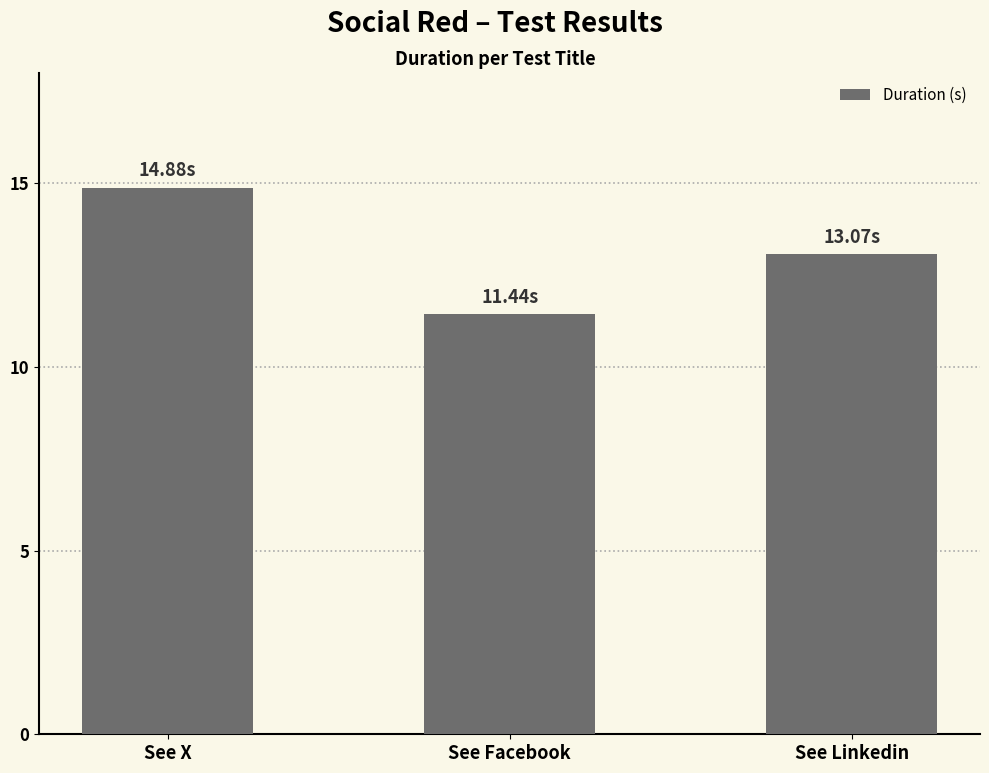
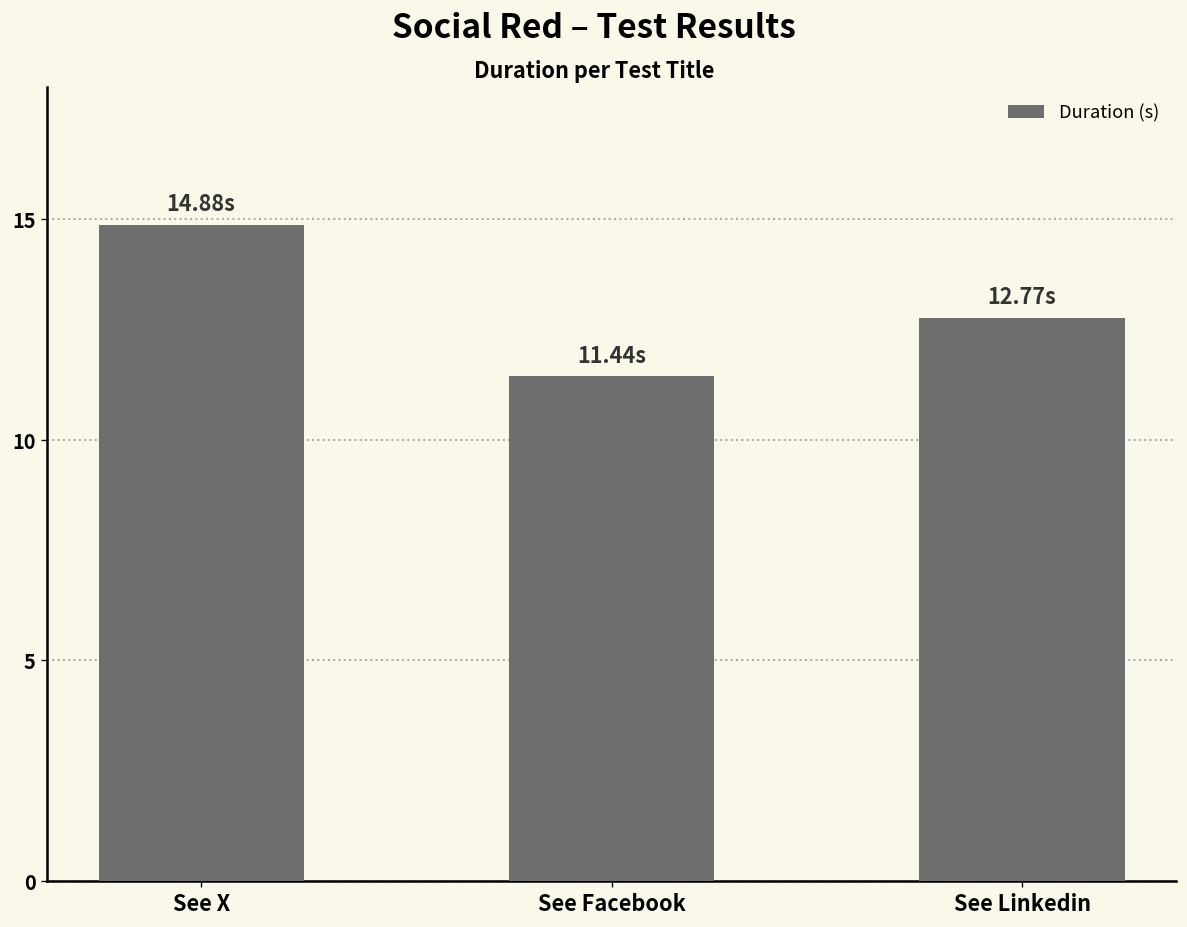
  {
    "See X": "14.88s",
    "See Facebook": "11.44s",
-   "See Linkedin": "13.07s"
+   "See Linkedin": "12.77s"
  }
